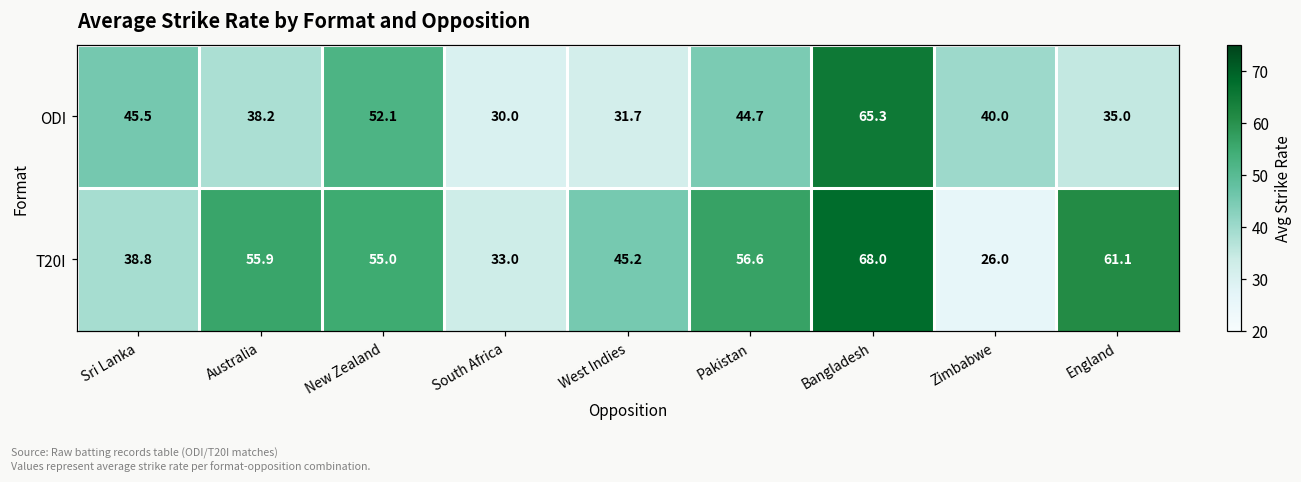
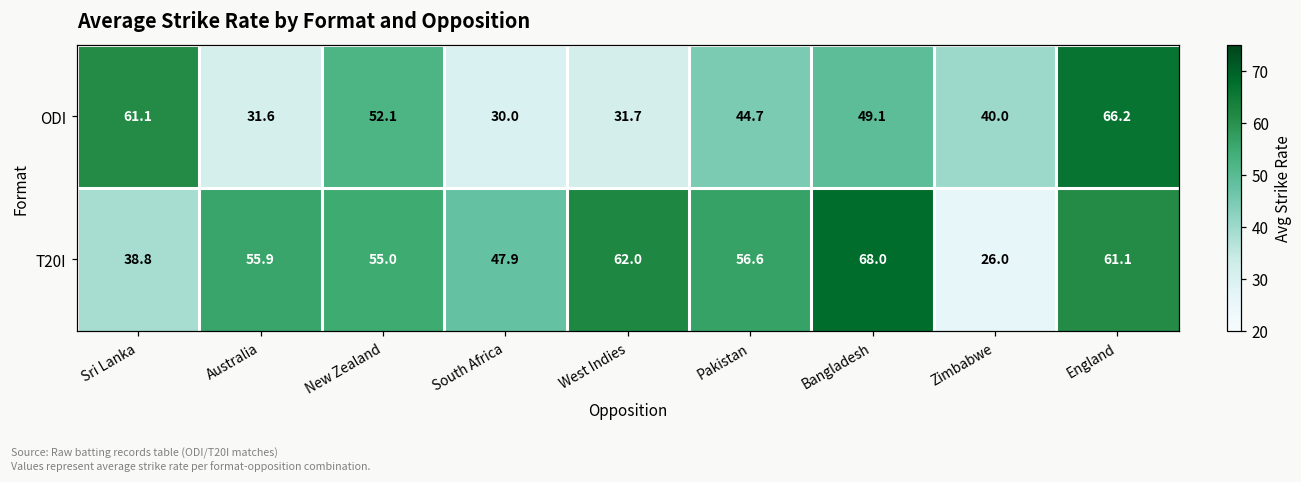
  {
    "ODI": {
-     "Sri Lanka": 45.5,
-     "Australia": 38.2,
+     "Sri Lanka": 61.1,
+     "Australia": 31.6,
      "New Zealand": 52.1,
      "South Africa": 30.0,
      "West Indies": 31.7,
      "Pakistan": 44.7,
-     "Bangladesh": 65.3,
+     "Bangladesh": 49.1,
      "Zimbabwe": 40.0,
-     "England": 35.0
+     "England": 66.2
    },
    "T20I": {
      "Sri Lanka": 38.8,
      "Australia": 55.9,
      "New Zealand": 55.0,
-     "South Africa": 33.0,
-     "West Indies": 45.2,
+     "South Africa": 47.9,
+     "West Indies": 62.0,
      "Pakistan": 56.6,
      "Bangladesh": 68.0,
      "Zimbabwe": 26.0,
      "England": 61.1
    }
  }
